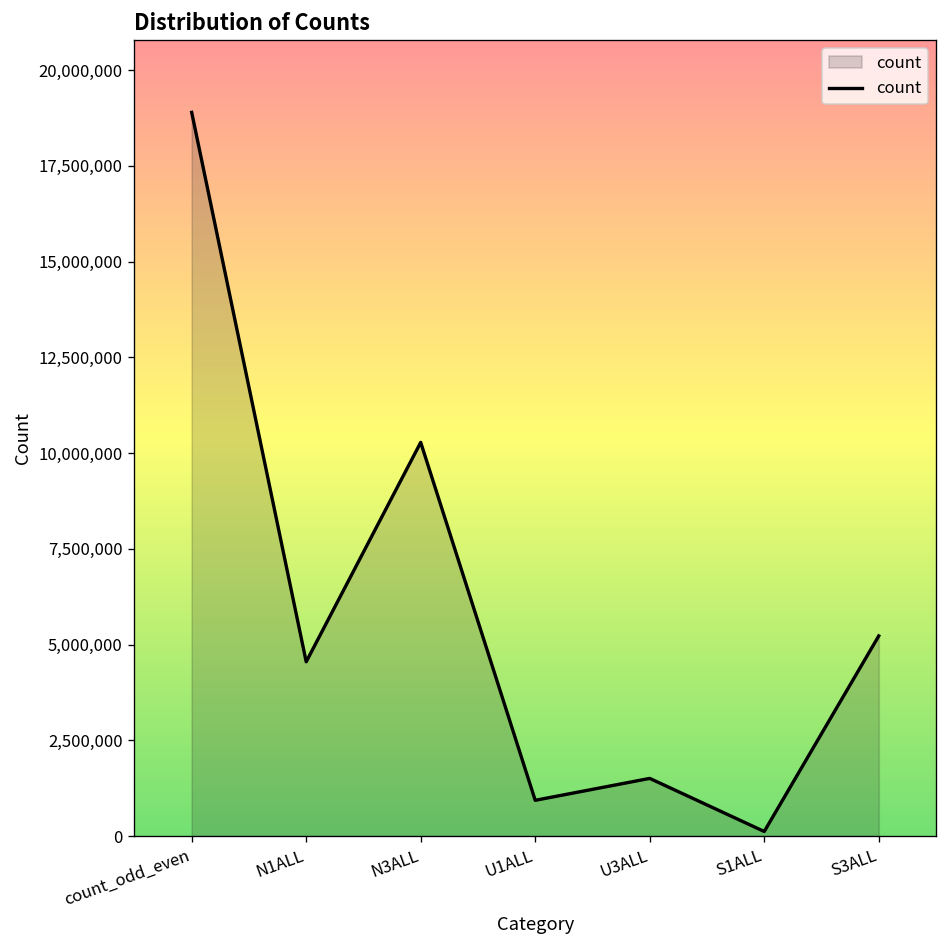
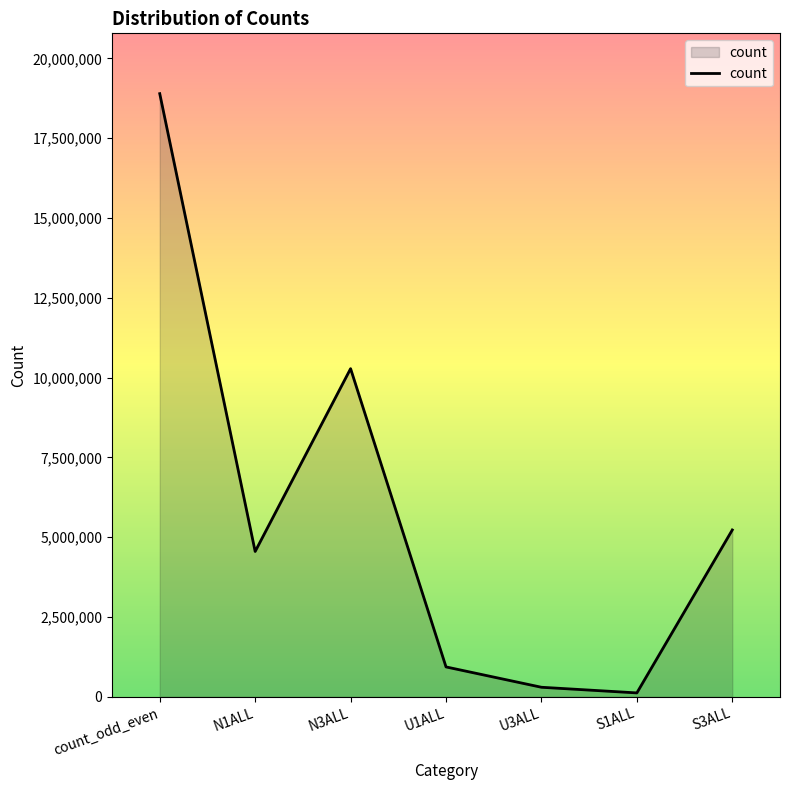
  {
    "count_odd_even": "18,900,000",
    "N1ALL": "4,600,000",
    "N3ALL": "10,300,000",
    "U1ALL": "900,000",
-   "U3ALL": "1,500,000",
+   "U3ALL": "300,000",
    "S1ALL": "100,000",
    "S3ALL": "5,200,000"
  }
